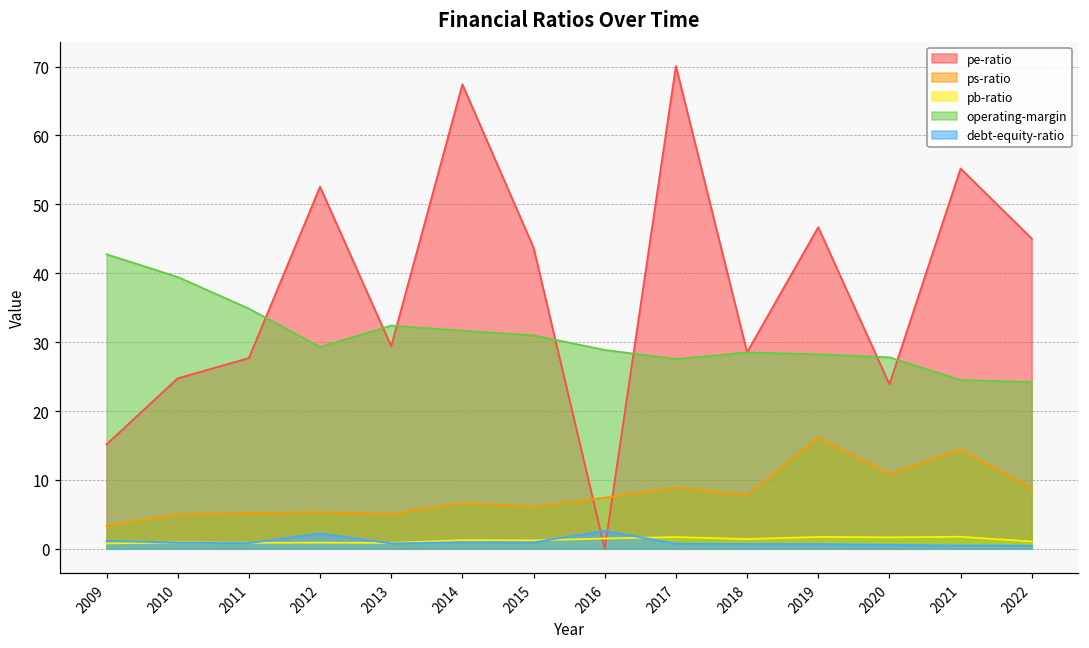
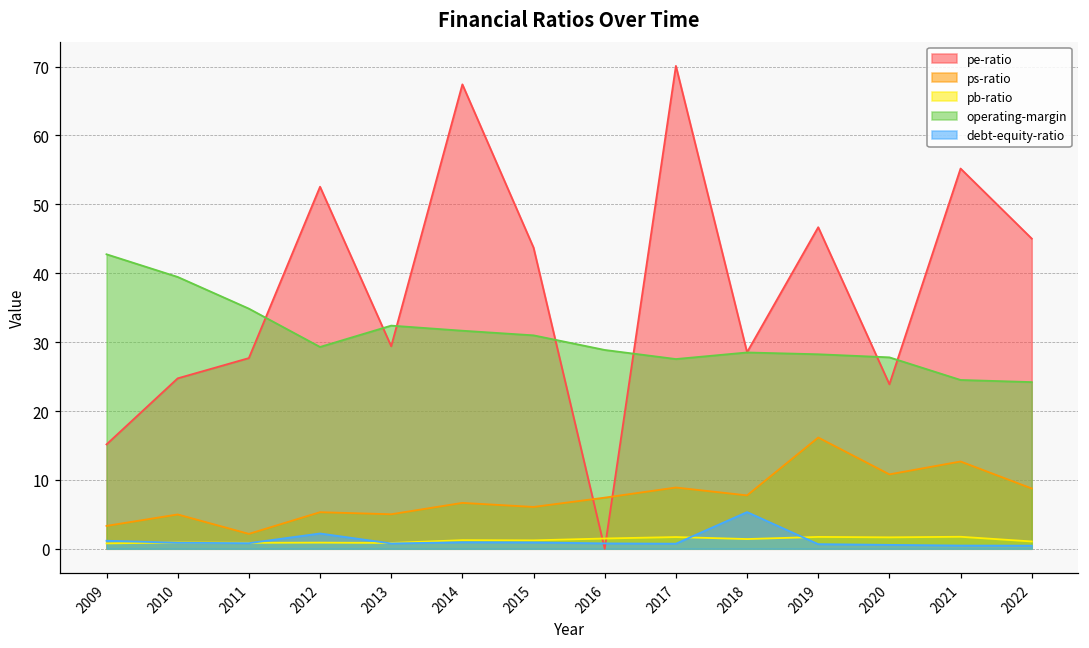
  {
    "pe-ratio": {
      "2009": 15,
      "2010": 25,
      "2011": 28,
      "2012": 53,
      "2013": 29,
      "2014": 67,
      "2015": 44,
      "2016": 0,
      "2017": 70,
      "2019": 47,
      "2020": 24,
      "2021": 55,
      "2022": 45
    },
    "ps-ratio": {
      "2009": 3,
      "2010": 5,
-     "2011": 5,
+     "2011": 2,
      "2012": 5,
      "2013": 5,
      "2014": 7,
      "2015": 6,
      "2016": 7,
      "2017": 9,
      "2018": 8,
      "2019": 16,
      "2020": 11,
-     "2021": 14,
+     "2021": 13,
      "2022": 9
    },
    "pb-ratio": {
      "2012": 1,
      "2016": 1,
      "2017": 2,
      "2018": 1,
      "2019": 2,
      "2020": 2,
      "2021": 2,
      "2022": 1
    },
    "operating-margin": {
      "2009": 43,
      "2010": 39,
      "2011": 35,
      "2012": 29,
      "2013": 32,
      "2014": 32,
      "2015": 31,
      "2016": 29,
      "2017": 28,
      "2019": 28,
      "2020": 28,
      "2021": 25,
      "2022": 24
    },
    "debt-equity-ratio": {
      "2012": 2,
-     "2016": 3,
+     "2016": 1,
      "2017": 1,
-     "2018": 1,
+     "2018": 5,
      "2019": 1,
      "2020": 1,
      "2021": 0,
      "2022": 0
    }
  }
